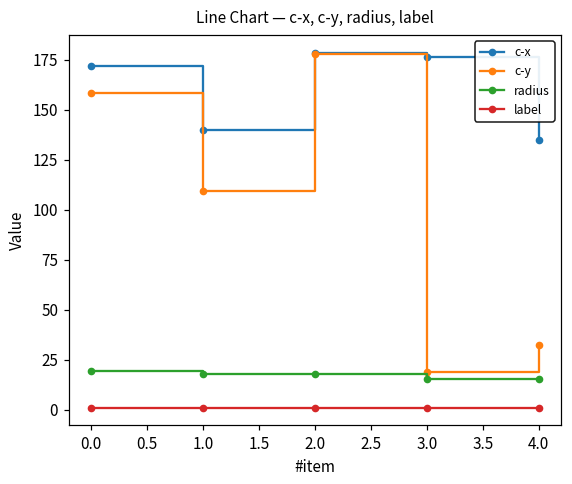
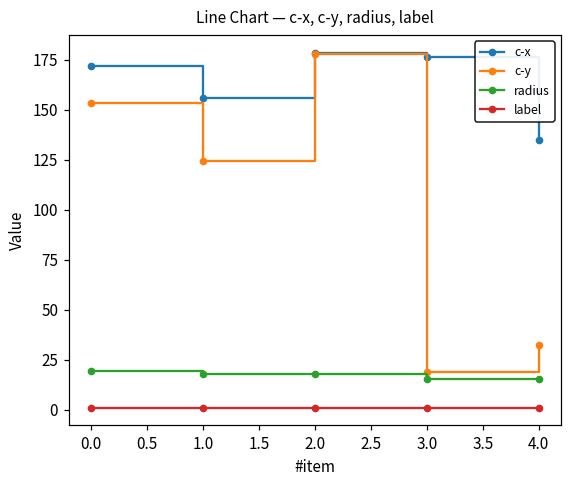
  {
    "c-x": {
      "0.0": 172,
-     "1.0": 140,
+     "1.0": 156,
      "3.0": 176,
      "4.0": 135
    },
    "c-y": {
-     "0.0": 158,
-     "1.0": 110,
+     "0.0": 154,
+     "1.0": 125,
      "3.0": 19,
      "4.0": 32
    },
    "radius": {
      "0.0": 20,
      "1.0": 18,
      "2.0": 18,
      "3.0": 15,
      "4.0": 15
    },
    "label": {
      "0.0": 1,
      "1.0": 1,
      "2.0": 1,
      "3.0": 1,
      "4.0": 1
    }
  }
